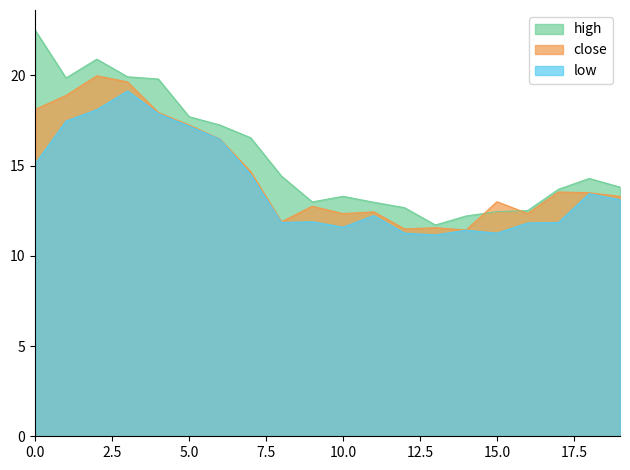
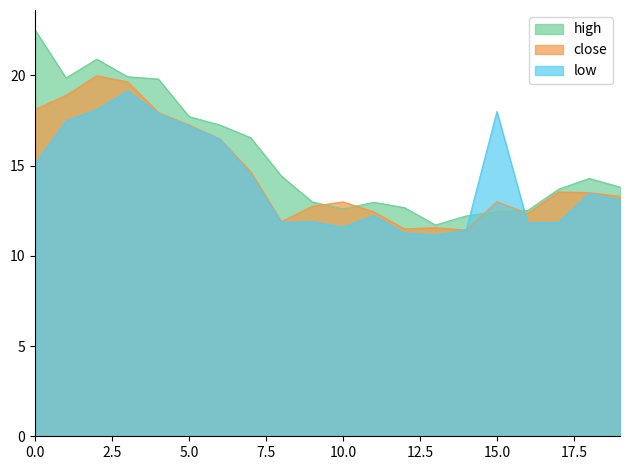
  {
    "high": {
      "0.0": 22.5,
      "5.0": 17.7,
-     "10.0": 13.3,
+     "10.0": 12.6,
      "15.0": 12.5
    },
    "close": {
      "0.0": 18.1,
-     "10.0": 12.3,
+     "10.0": 13.0,
      "15.0": 13.0
    },
    "low": {
      "0.0": 15.1,
      "10.0": 11.6,
-     "15.0": 11.3
+     "15.0": 18.0
    }
  }
